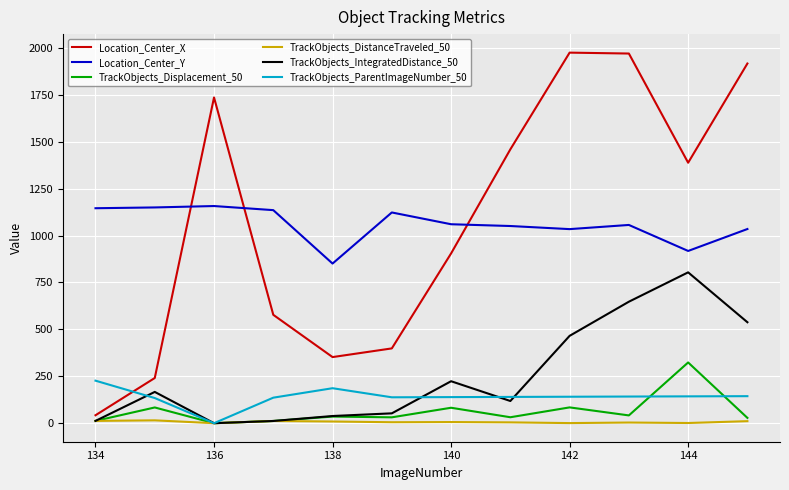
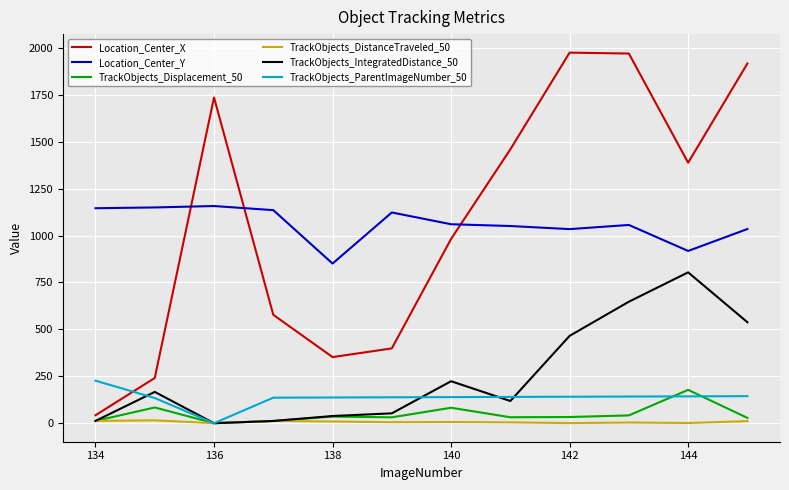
  {
    "Location_Center_X": {
      "134": 40,
      "136": 1740,
      "138": 350,
-     "140": 900,
+     "140": 980,
      "142": 1970,
      "144": 1390
    },
    "Location_Center_Y": {
      "134": 1150,
      "136": 1160,
      "138": 850,
      "140": 1060,
      "142": 1030,
      "144": 920
    },
    "TrackObjects_Displacement_50": {
      "140": 80,
-     "142": 80,
-     "144": 320
+     "142": 30,
+     "144": 180
    },
    "TrackObjects_DistanceTraveled_50": {
      "138": 10,
      "140": 10,
      "142": 0,
      "144": 0
    },
    "TrackObjects_IntegratedDistance_50": {
      "140": 220,
      "142": 470,
      "144": 800
    },
    "TrackObjects_ParentImageNumber_50": {
      "134": 230,
-     "138": 190,
+     "138": 140,
      "140": 140,
      "142": 140,
      "144": 140
    }
  }
